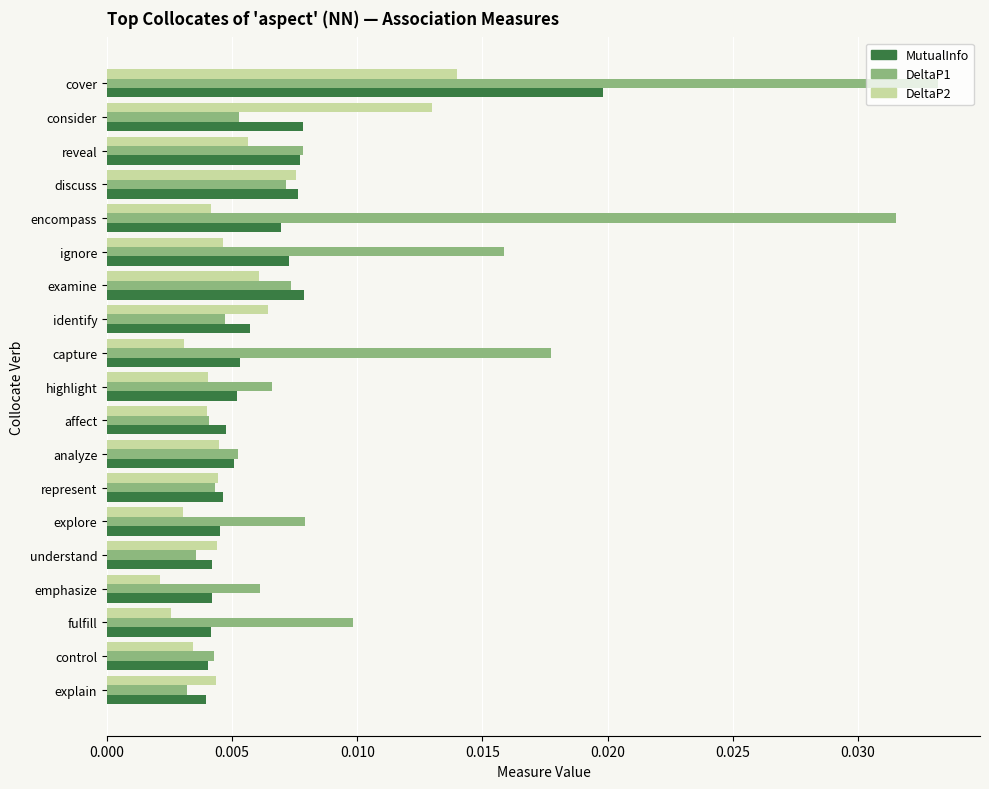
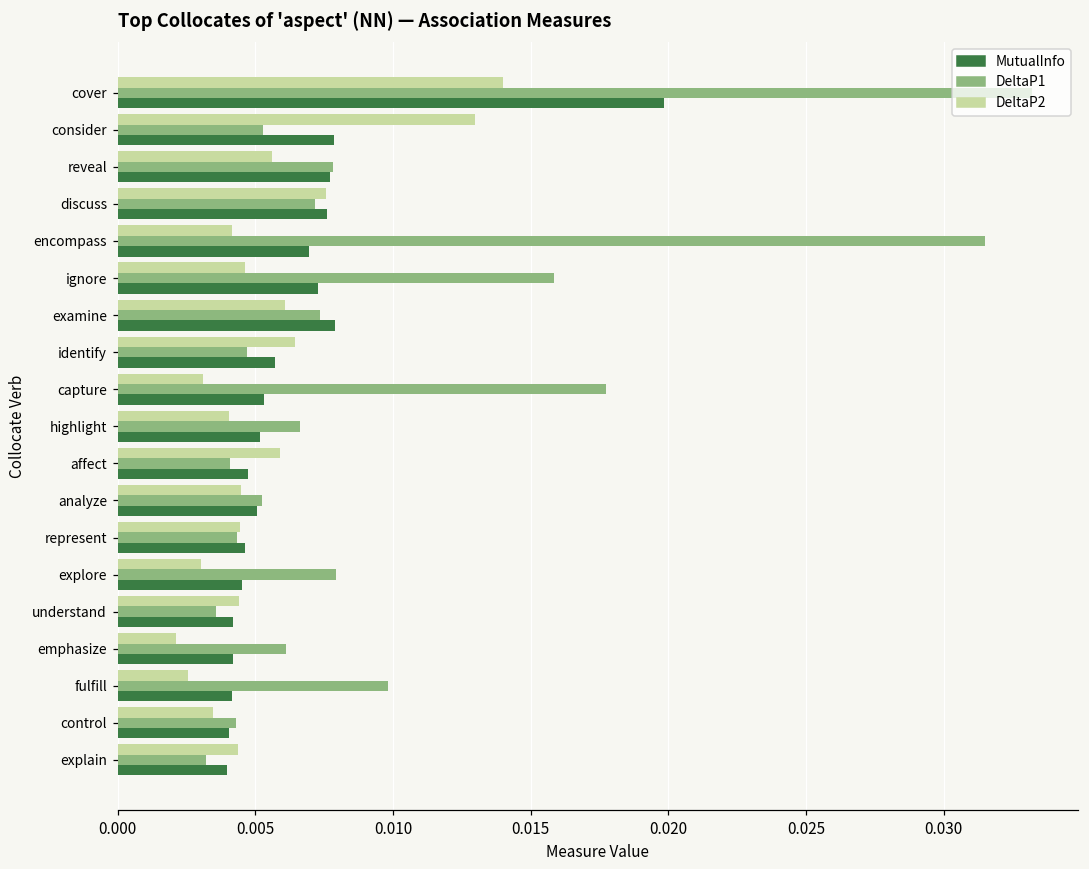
  {
    "MutualInfo": {
      "cover": 0.0198,
      "consider": 0.0079,
      "reveal": 0.0077,
      "discuss": 0.0076,
      "encompass": 0.0070,
      "ignore": 0.0073,
      "examine": 0.0079,
      "identify": 0.0057,
      "capture": 0.0053,
      "highlight": 0.0052,
      "affect": 0.0047,
      "analyze": 0.0051,
      "represent": 0.0046,
      "explore": 0.0045,
      "understand": 0.0042,
      "emphasize": 0.0042,
      "fulfill": 0.0041,
      "control": 0.0040,
      "explain": 0.0040
    },
    "DeltaP1": {
      "consider": 0.0053,
      "reveal": 0.0078,
      "discuss": 0.0072,
      "encompass": 0.0315,
      "ignore": 0.0159,
      "examine": 0.0074,
      "identify": 0.0047,
      "capture": 0.0177,
      "highlight": 0.0066,
      "affect": 0.0041,
      "analyze": 0.0053,
      "represent": 0.0043,
      "explore": 0.0079,
      "understand": 0.0036,
      "emphasize": 0.0061,
      "fulfill": 0.0098,
      "control": 0.0043,
      "explain": 0.0032
    },
    "DeltaP2": {
      "cover": 0.0140,
      "consider": 0.0130,
      "reveal": 0.0056,
      "discuss": 0.0076,
      "encompass": 0.0041,
      "ignore": 0.0046,
      "examine": 0.0061,
      "identify": 0.0065,
      "capture": 0.0031,
      "highlight": 0.0040,
-     "affect": 0.0040,
+     "affect": 0.0059,
      "analyze": 0.0045,
      "represent": 0.0044,
      "explore": 0.0030,
      "understand": 0.0044,
      "emphasize": 0.0021,
      "fulfill": 0.0025,
      "control": 0.0035,
      "explain": 0.0044
    }
  }
